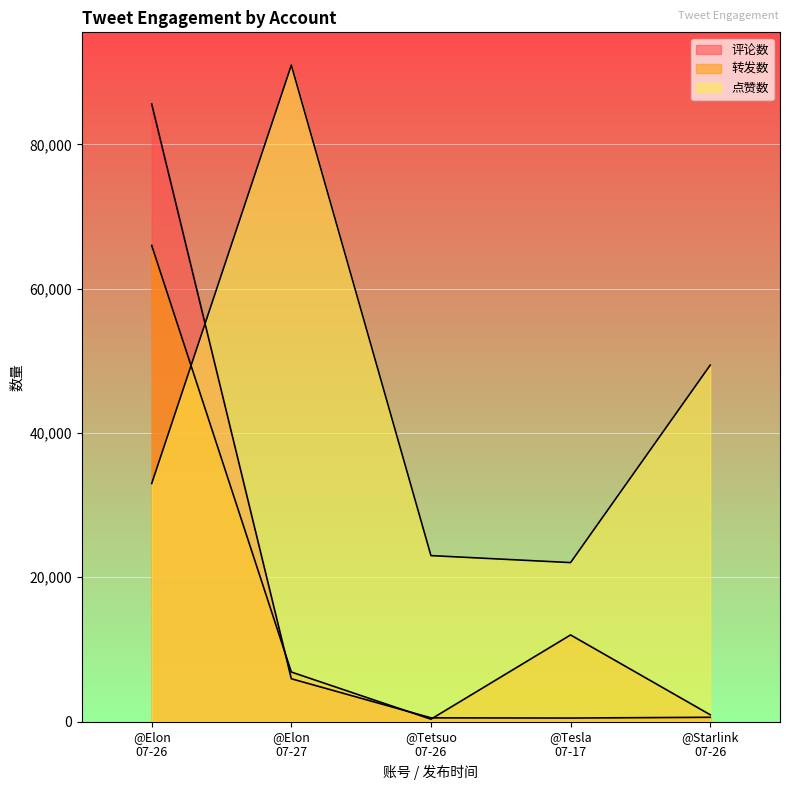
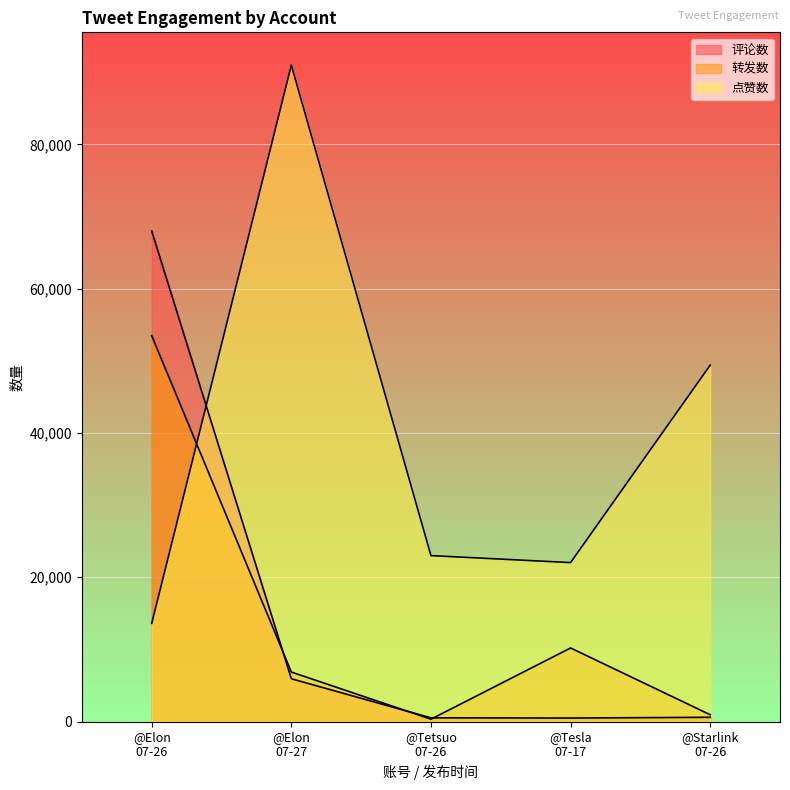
  {
    "评论数": {
-     "@Elon 07-26": "86,000",
+     "@Elon 07-26": "68,000",
      "@Elon 07-27": "6,000",
      "@Tesla 07-17": "0",
      "@Starlink 07-26": "1,000"
    },
    "转发数": {
-     "@Elon 07-26": "66,000",
+     "@Elon 07-26": "53,000",
      "@Elon 07-27": "7,000",
-     "@Tesla 07-17": "12,000",
+     "@Tesla 07-17": "10,000",
      "@Starlink 07-26": "1,000"
    },
    "点赞数": {
-     "@Elon 07-26": "33,000",
+     "@Elon 07-26": "14,000",
      "@Elon 07-27": "91,000",
      "@Tetsuo 07-26": "23,000",
      "@Tesla 07-17": "22,000",
      "@Starlink 07-26": "49,000"
    }
  }
